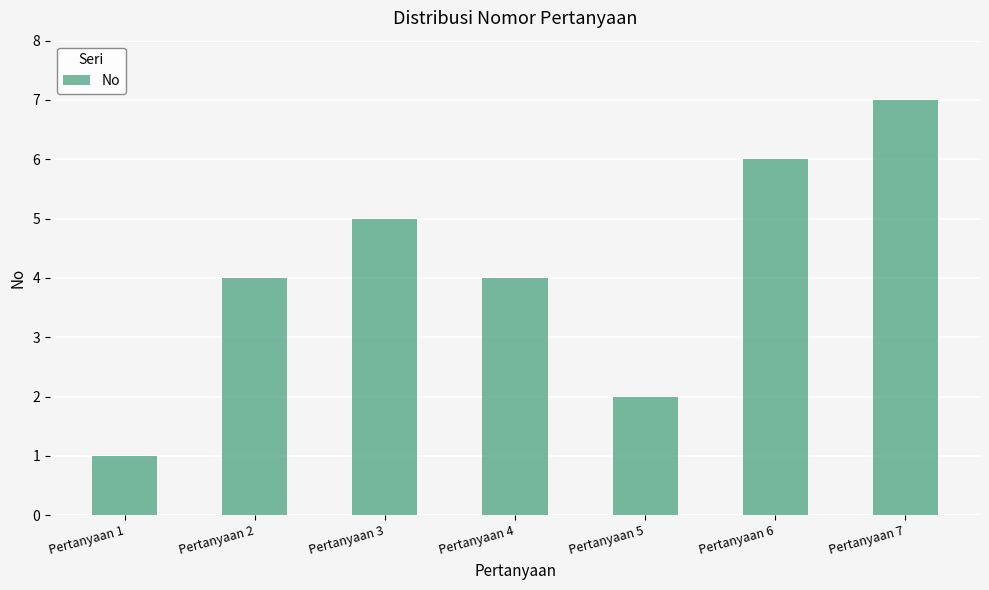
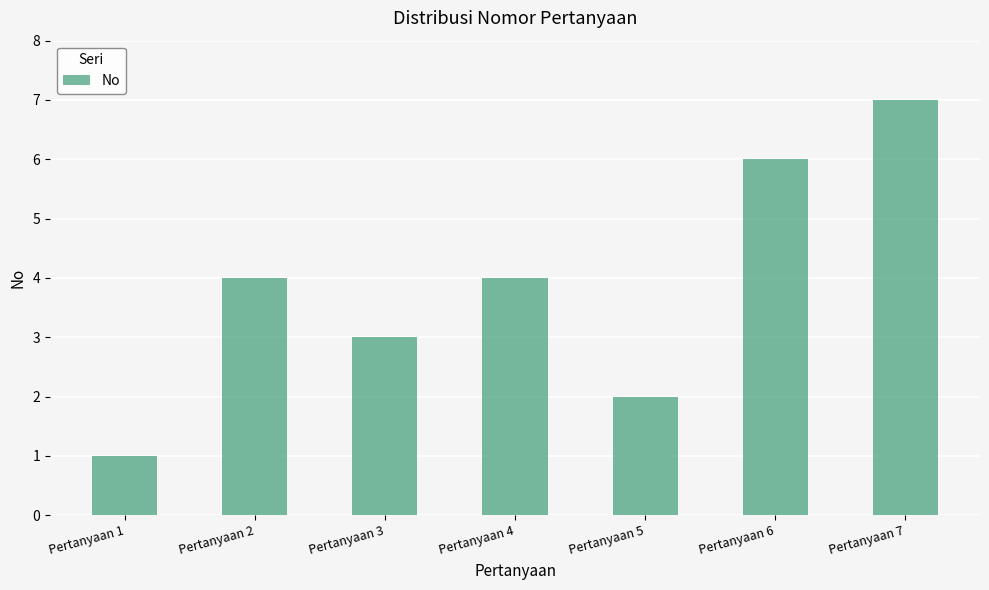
  {
    "Pertanyaan 1": 1,
    "Pertanyaan 2": 4,
-   "Pertanyaan 3": 5,
+   "Pertanyaan 3": 3,
    "Pertanyaan 4": 4,
    "Pertanyaan 5": 2,
    "Pertanyaan 6": 6,
    "Pertanyaan 7": 7
  }
